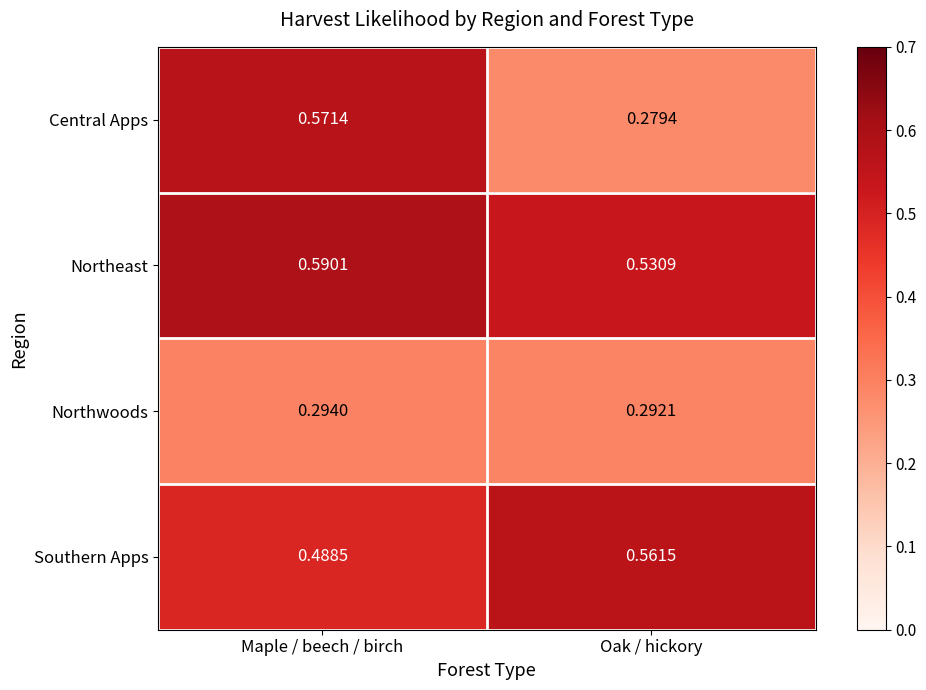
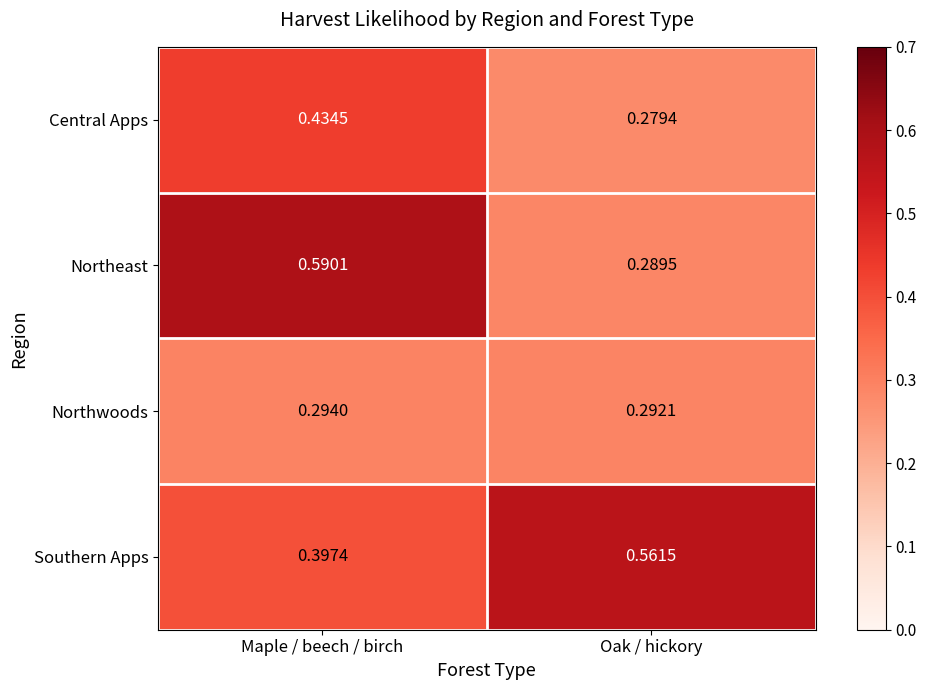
  {
    "Central Apps": {
-     "Maple / beech / birch": 0.5714,
+     "Maple / beech / birch": 0.4345,
      "Oak / hickory": 0.2794
    },
    "Northeast": {
      "Maple / beech / birch": 0.5901,
-     "Oak / hickory": 0.5309
+     "Oak / hickory": 0.2895
    },
    "Northwoods": {
      "Maple / beech / birch": 0.2940,
      "Oak / hickory": 0.2921
    },
    "Southern Apps": {
-     "Maple / beech / birch": 0.4885,
+     "Maple / beech / birch": 0.3974,
      "Oak / hickory": 0.5615
    }
  }
